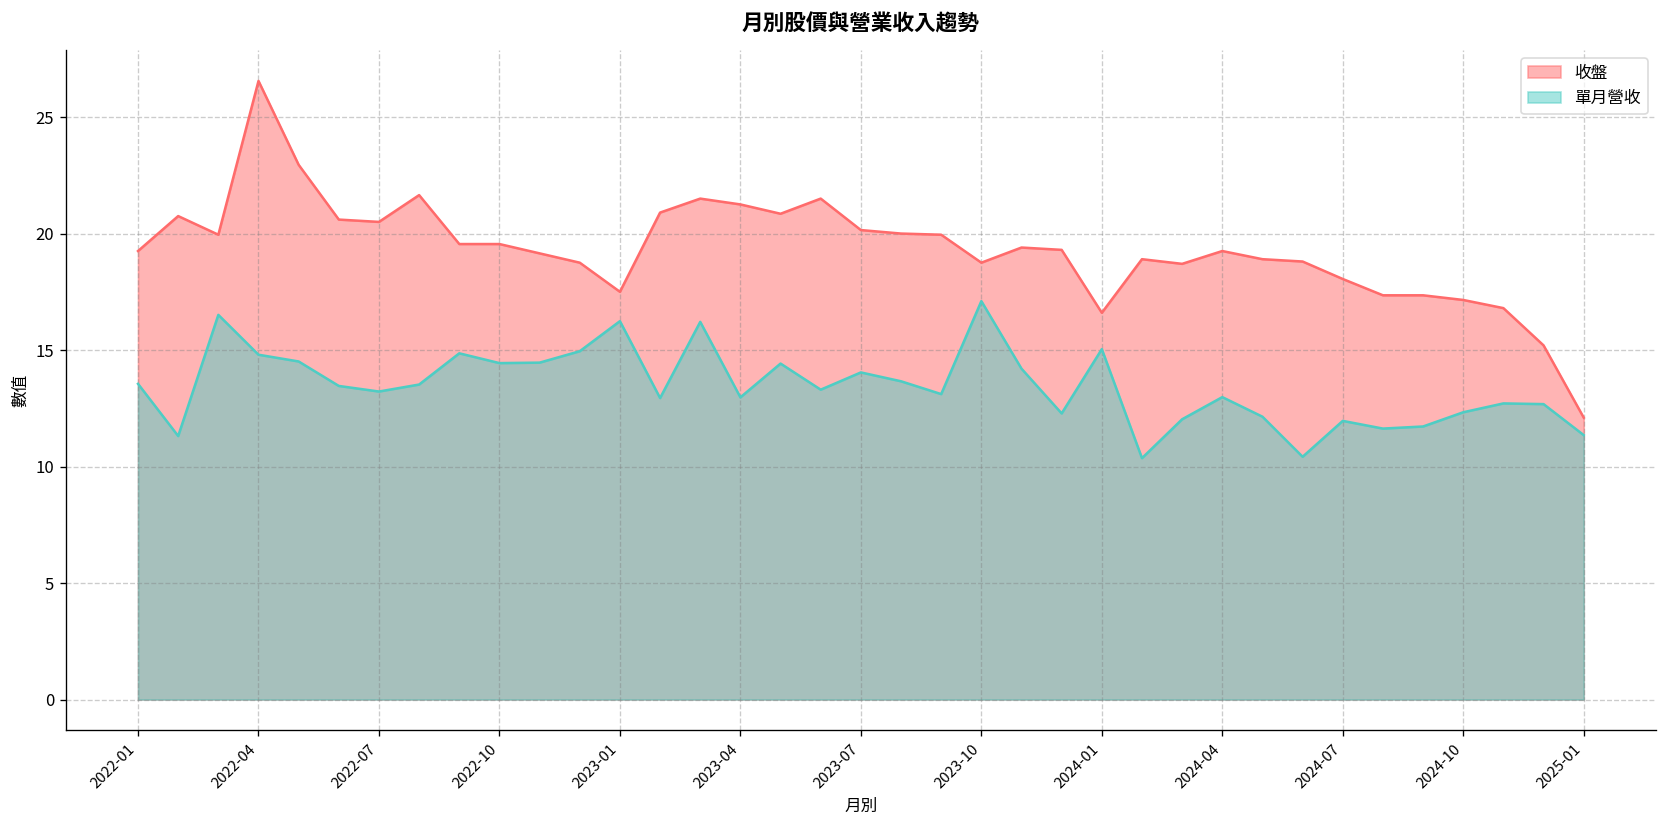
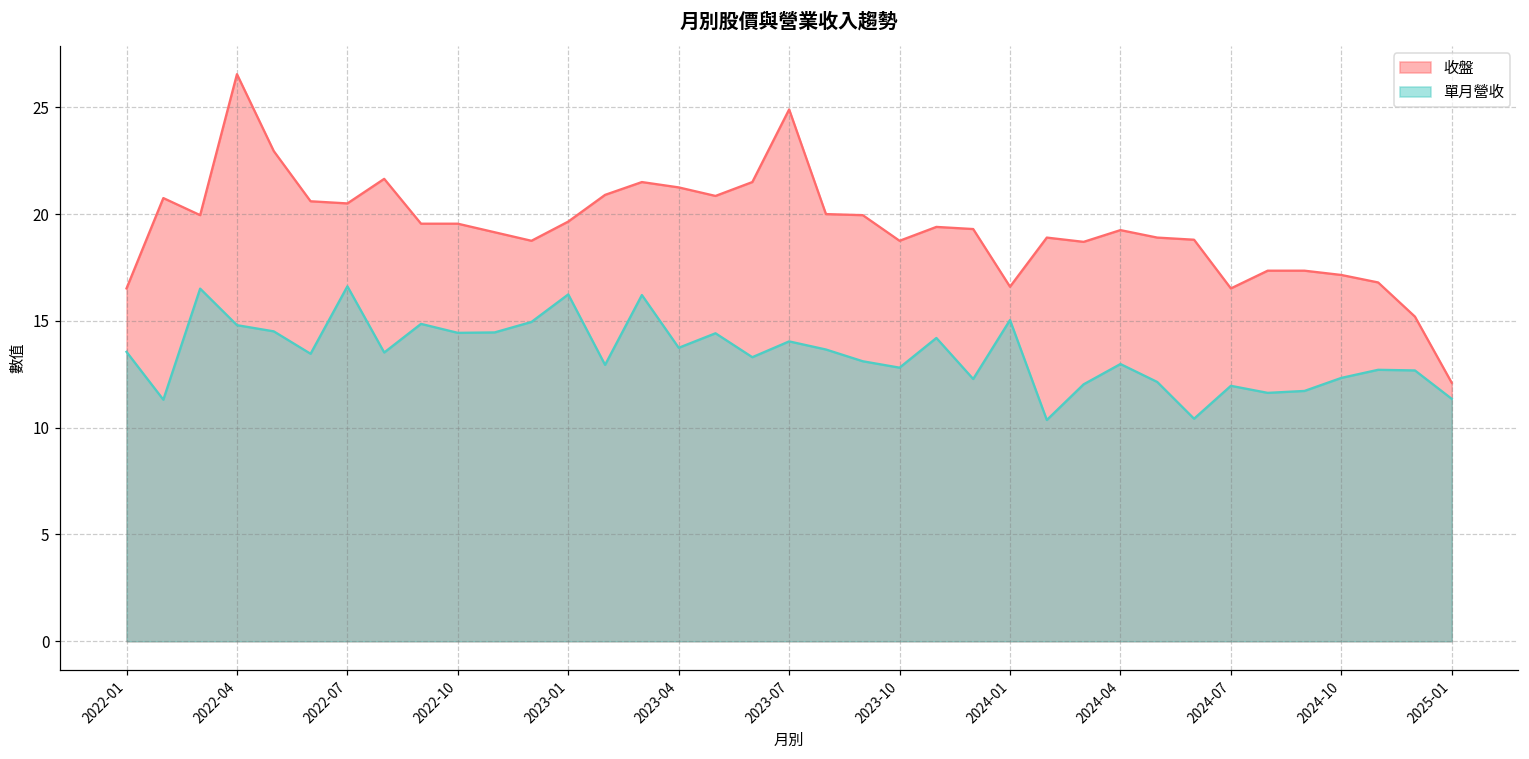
  {
    "收盤": {
-     "2022-01": 19.3,
+     "2022-01": 16.5,
      "2022-04": 26.6,
      "2022-07": 20.5,
      "2022-10": 19.6,
-     "2023-01": 17.5,
+     "2023-01": 19.7,
      "2023-04": 21.3,
-     "2023-07": 20.2,
+     "2023-07": 24.9,
      "2023-10": 18.8,
      "2024-01": 16.6,
      "2024-04": 19.3,
-     "2024-07": 18.1,
+     "2024-07": 16.5,
      "2024-10": 17.2,
      "2025-01": 12.1
    },
    "單月營收": {
      "2022-01": 13.6,
      "2022-04": 14.8,
-     "2022-07": 13.2,
+     "2022-07": 16.6,
      "2022-10": 14.4,
      "2023-01": 16.2,
-     "2023-04": 13.0,
+     "2023-04": 13.7,
      "2023-07": 14.0,
-     "2023-10": 17.1,
+     "2023-10": 12.8,
      "2024-01": 15.0,
      "2024-04": 13.0,
      "2024-07": 12.0,
      "2024-10": 12.3,
      "2025-01": 11.4
    }
  }
